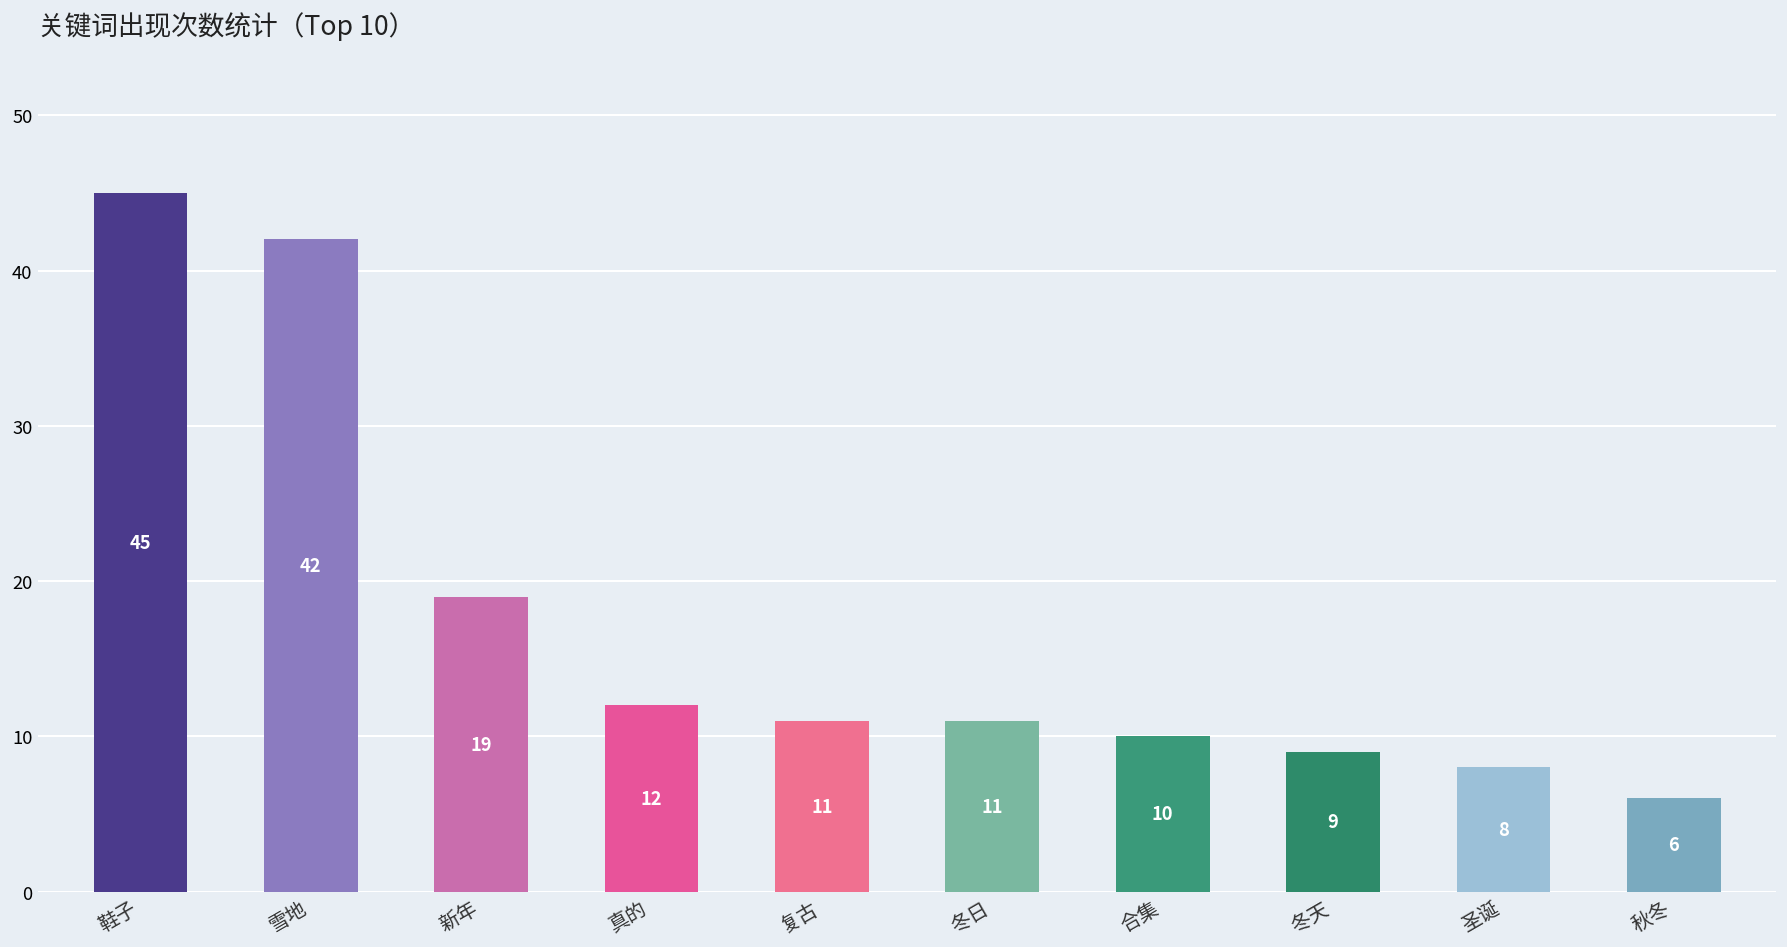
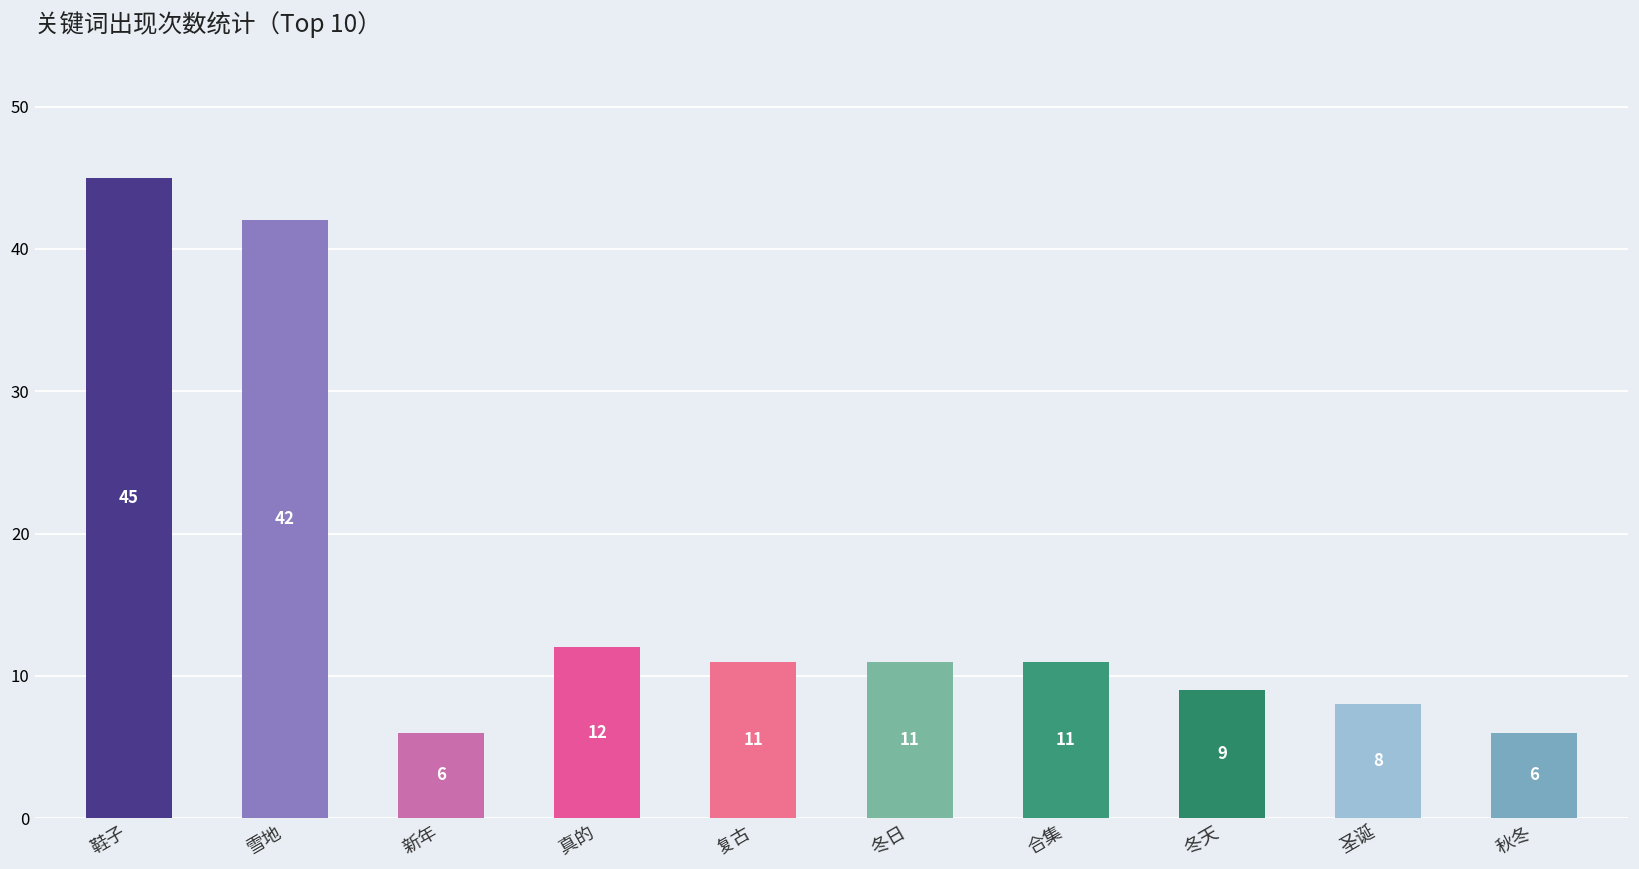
  {
    "鞋子": 45,
    "雪地": 42,
-   "新年": 19,
+   "新年": 6,
    "真的": 12,
    "复古": 11,
    "冬日": 11,
-   "合集": 10,
+   "合集": 11,
    "冬天": 9,
    "圣诞": 8,
    "秋冬": 6
  }
